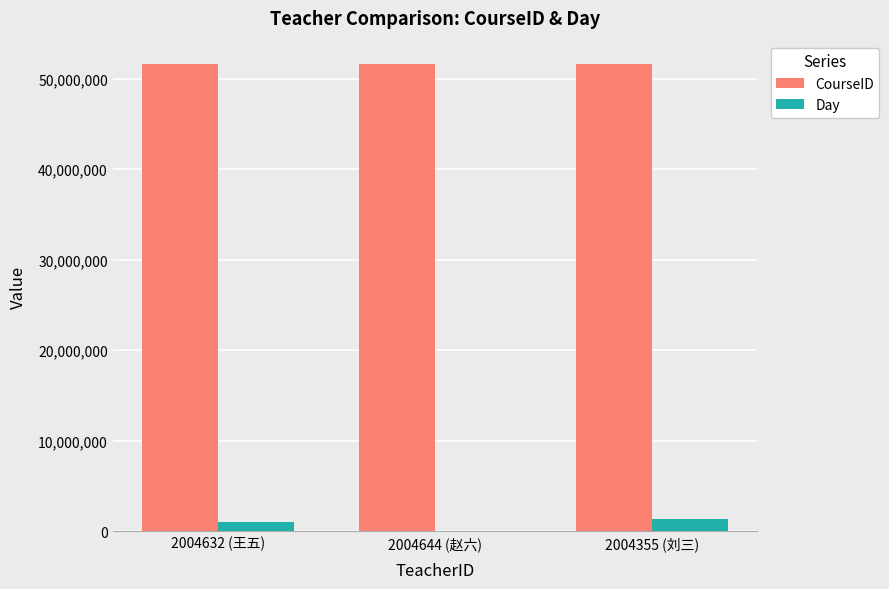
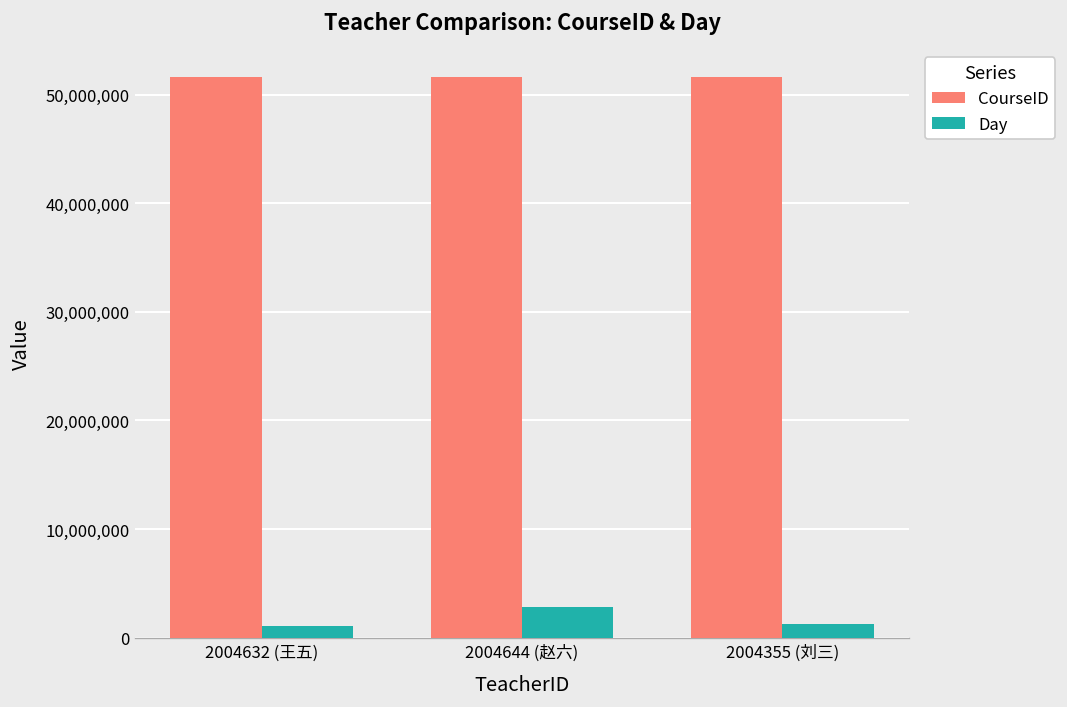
  {
    "CourseID": {
      "2004632 (王五)": "52,000,000",
      "2004644 (赵六)": "52,000,000",
      "2004355 (刘三)": "52,000,000"
    },
    "Day": {
      "2004632 (王五)": "1,000,000",
-     "2004644 (赵六)": "0",
+     "2004644 (赵六)": "3,000,000",
      "2004355 (刘三)": "1,000,000"
    }
  }
